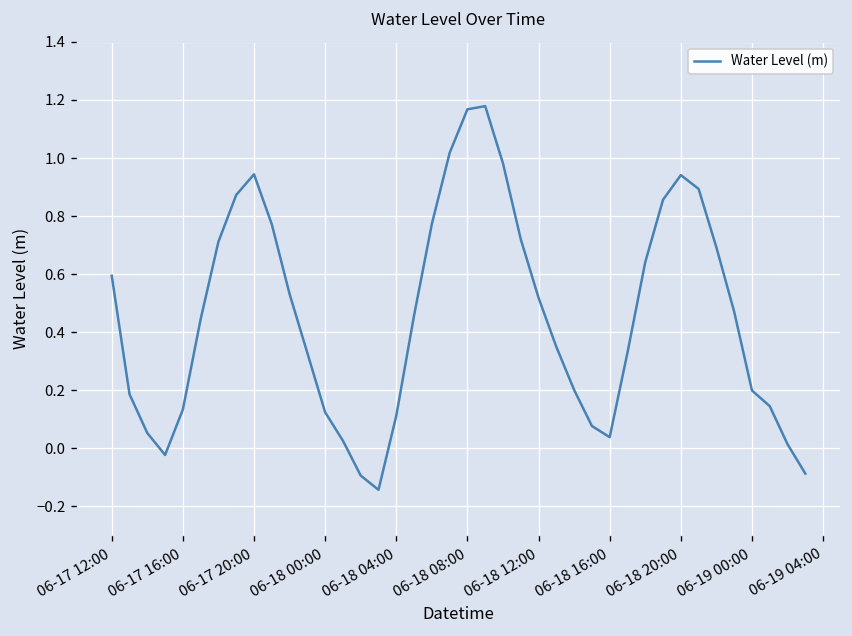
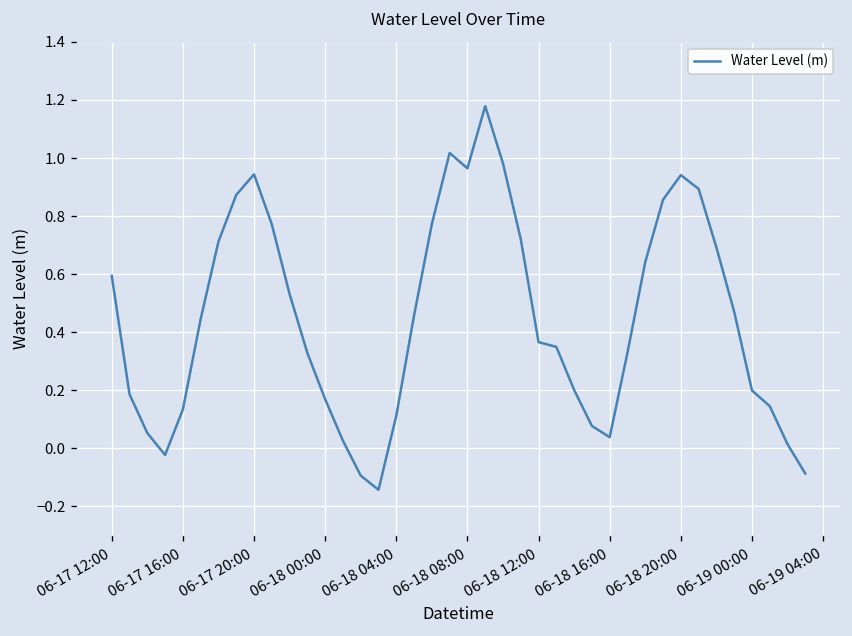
  {
    "06-17 12:00": 0.59,
    "06-17 16:00": 0.13,
    "06-17 20:00": 0.94,
-   "06-18 00:00": 0.12,
+   "06-18 00:00": 0.17,
    "06-18 04:00": 0.11,
-   "06-18 08:00": 1.17,
-   "06-18 12:00": 0.52,
+   "06-18 08:00": 0.96,
+   "06-18 12:00": 0.37,
    "06-18 16:00": 0.04,
    "06-18 20:00": 0.94,
    "06-19 00:00": 0.20
  }
